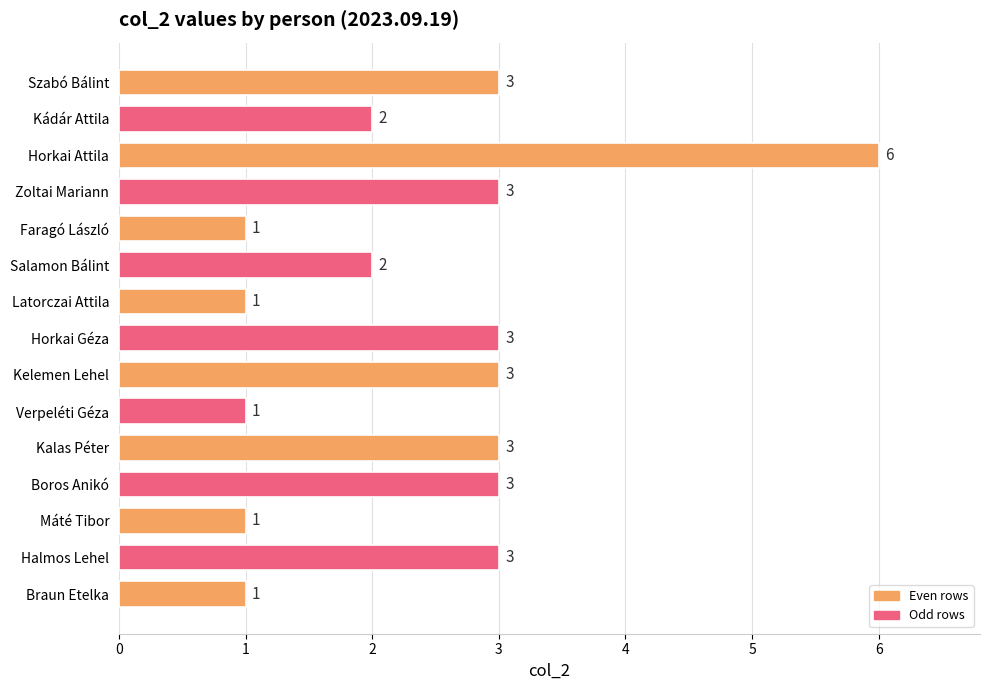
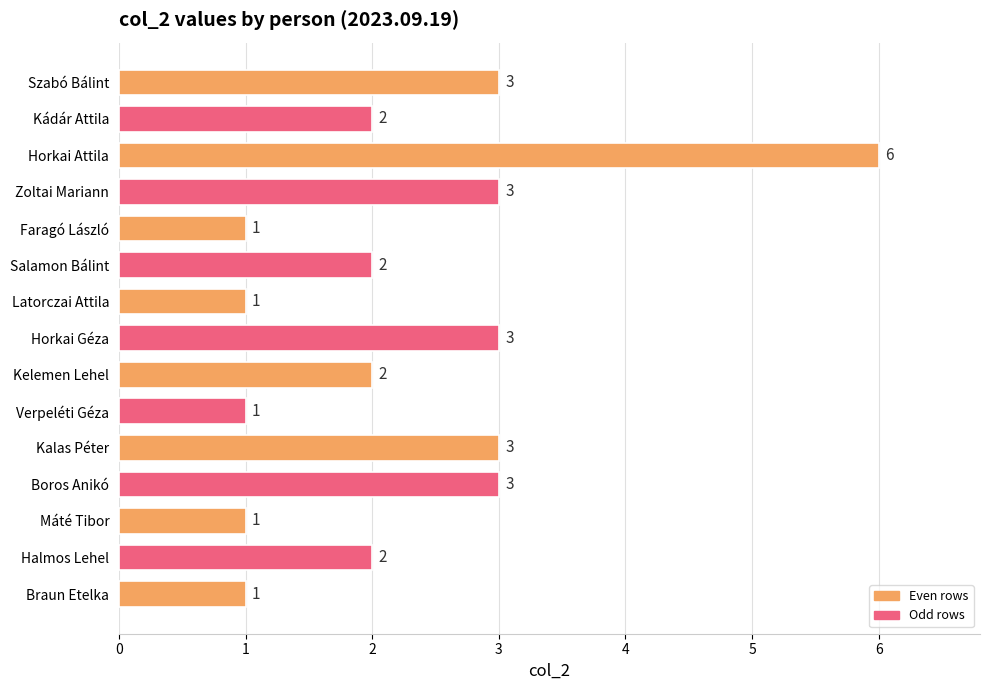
  {
    "Szabó Bálint": 3,
    "Kádár Attila": 2,
    "Horkai Attila": 6,
    "Zoltai Mariann": 3,
    "Faragó László": 1,
    "Salamon Bálint": 2,
    "Latorczai Attila": 1,
    "Horkai Géza": 3,
-   "Kelemen Lehel": 3,
+   "Kelemen Lehel": 2,
    "Verpeléti Géza": 1,
    "Kalas Péter": 3,
    "Boros Anikó": 3,
    "Máté Tibor": 1,
-   "Halmos Lehel": 3,
+   "Halmos Lehel": 2,
    "Braun Etelka": 1
  }
